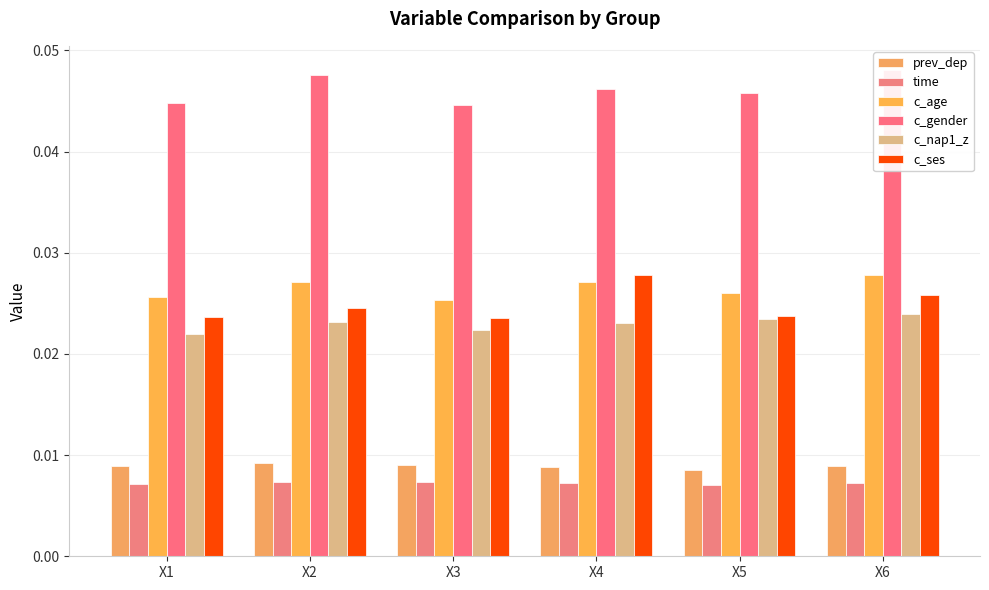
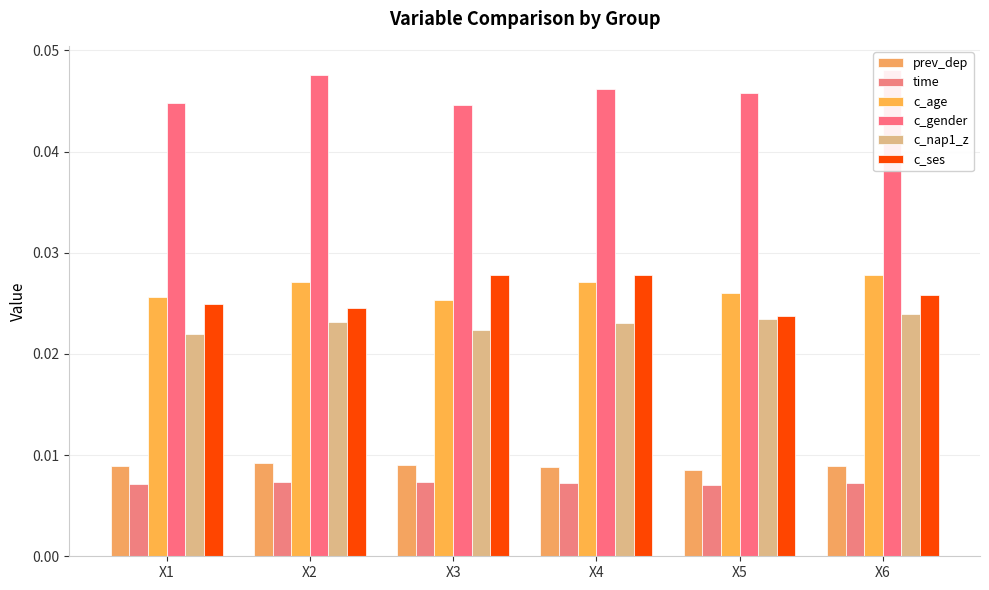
  {
    "c_ses": {
-     "X1": 0.0237,
+     "X1": 0.0249,
      "X2": 0.0245,
-     "X3": 0.0236,
+     "X3": 0.0278,
      "X4": 0.0278,
      "X5": 0.0237,
      "X6": 0.0258
    }
  }
